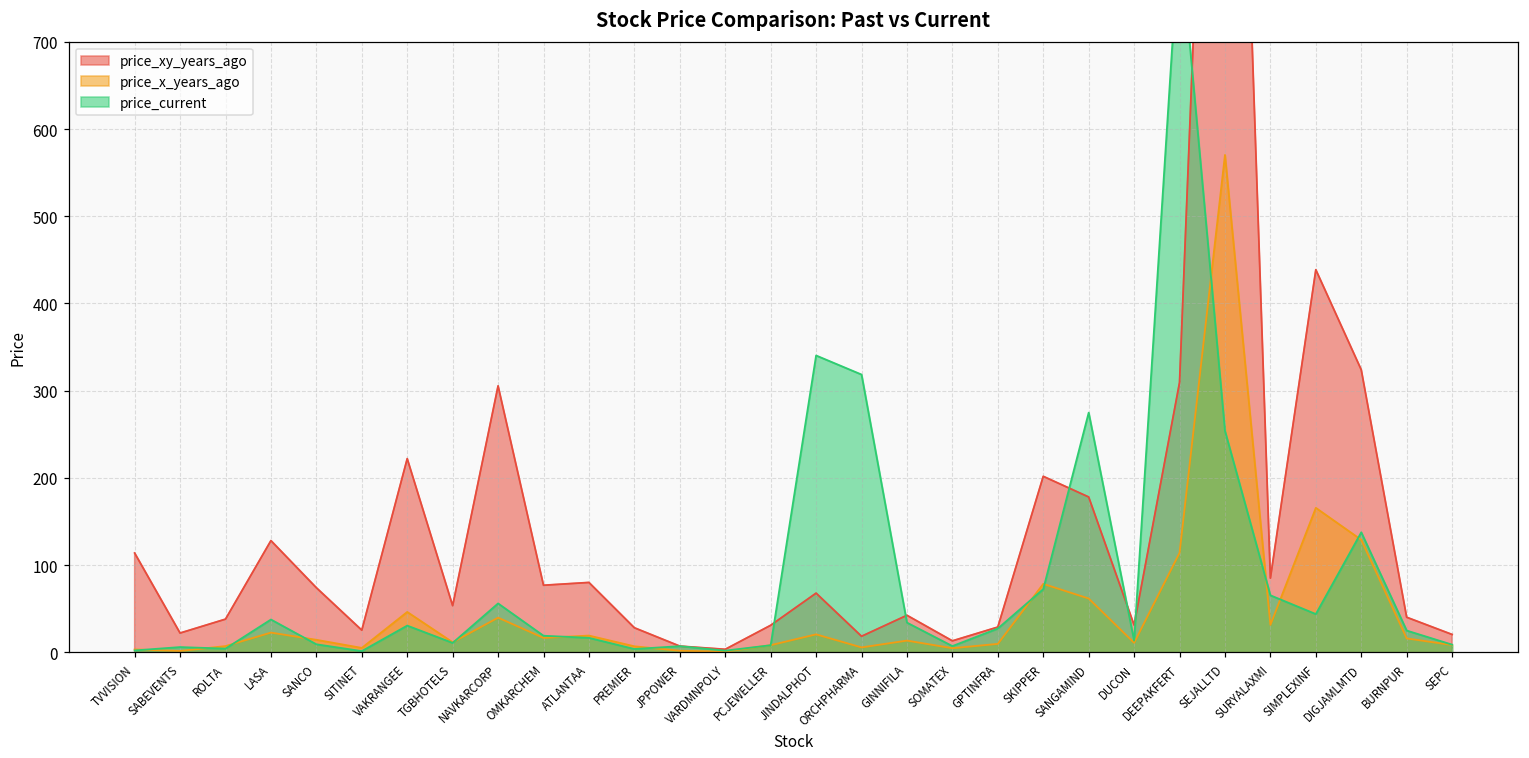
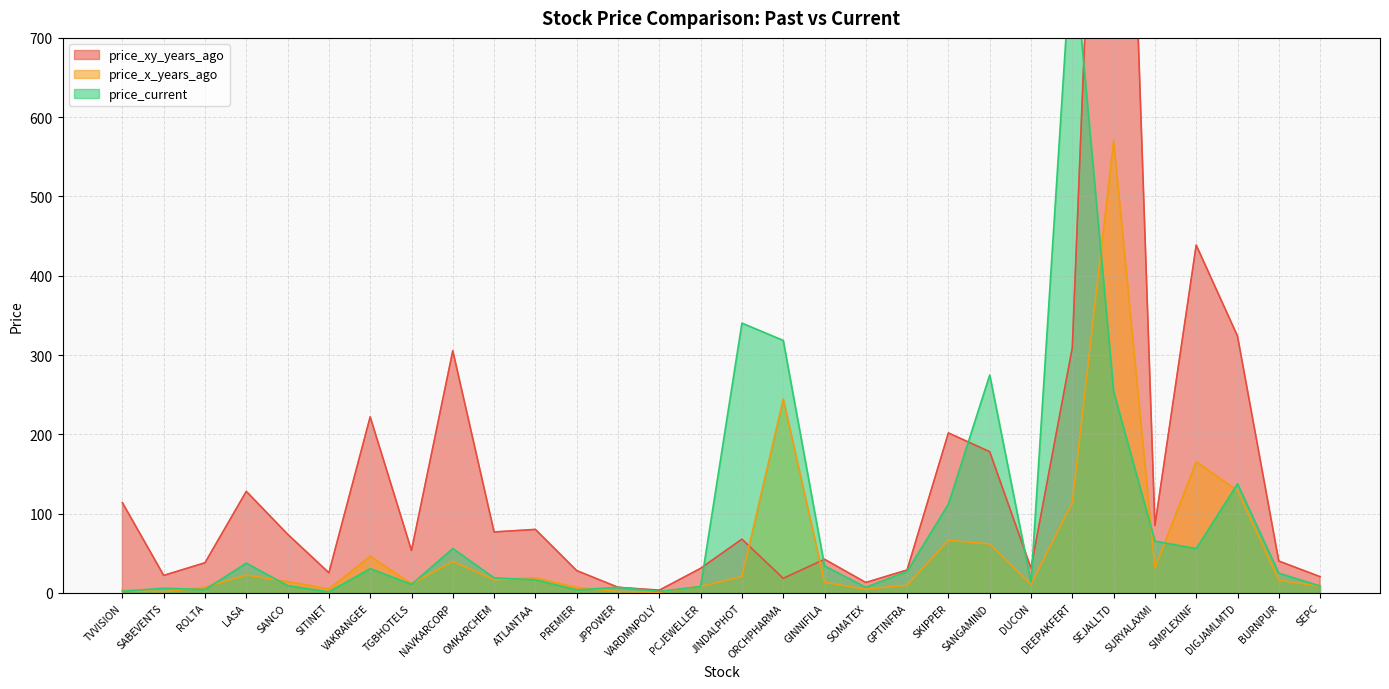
  {
    "price_xy_years_ago": {
      "TVVISION": 110,
      "SABEVENTS": 20,
      "ROLTA": 40,
      "LASA": 130,
      "SANCO": 70,
      "SITINET": 30,
      "VAKRANGEE": 220,
      "TGBHOTELS": 50,
      "NAVKARCORP": 310,
      "OMKARCHEM": 80,
      "ATLANTAA": 80,
      "PREMIER": 30,
      "PCJEWELLER": 30,
      "JINDALPHOT": 70,
      "ORCHPHARMA": 20,
      "GINNIFILA": 40,
      "SOMATEX": 10,
      "SKIPPER": 200,
      "SANGAMIND": 180,
      "DUCON": 30,
      "DEEPAKFERT": 310,
      "SURYALAXMI": 90,
      "SIMPLEXINF": 440,
      "DIGJAMLMTD": 320,
      "BURNPUR": 40,
      "SEPC": 20
    },
    "price_x_years_ago": {
      "SABEVENTS": 0,
      "LASA": 20,
      "SANCO": 10,
      "SITINET": 10,
      "VAKRANGEE": 50,
      "NAVKARCORP": 40,
      "JPPOWER": 0,
      "JINDALPHOT": 20,
-     "ORCHPHARMA": 10,
+     "ORCHPHARMA": 240,
      "GINNIFILA": 10,
      "GPTINFRA": 10,
-     "SKIPPER": 80,
+     "SKIPPER": 70,
      "SANGAMIND": 60,
      "DEEPAKFERT": 110,
      "SEJALLTD": 570,
      "SURYALAXMI": 30,
      "SIMPLEXINF": 170,
      "DIGJAMLMTD": 130,
      "BURNPUR": 20
    },
    "price_current": {
      "SABEVENTS": 10,
      "LASA": 40,
      "SANCO": 10,
      "SITINET": 0,
      "VAKRANGEE": 30,
      "NAVKARCORP": 60,
      "JINDALPHOT": 340,
      "ORCHPHARMA": 320,
      "GINNIFILA": 30,
-     "SKIPPER": 70,
+     "SKIPPER": 110,
      "SANGAMIND": 270,
      "SEJALLTD": 250,
      "SURYALAXMI": 70,
-     "SIMPLEXINF": 40,
+     "SIMPLEXINF": 60,
      "DIGJAMLMTD": 140,
      "BURNPUR": 30
    }
  }
